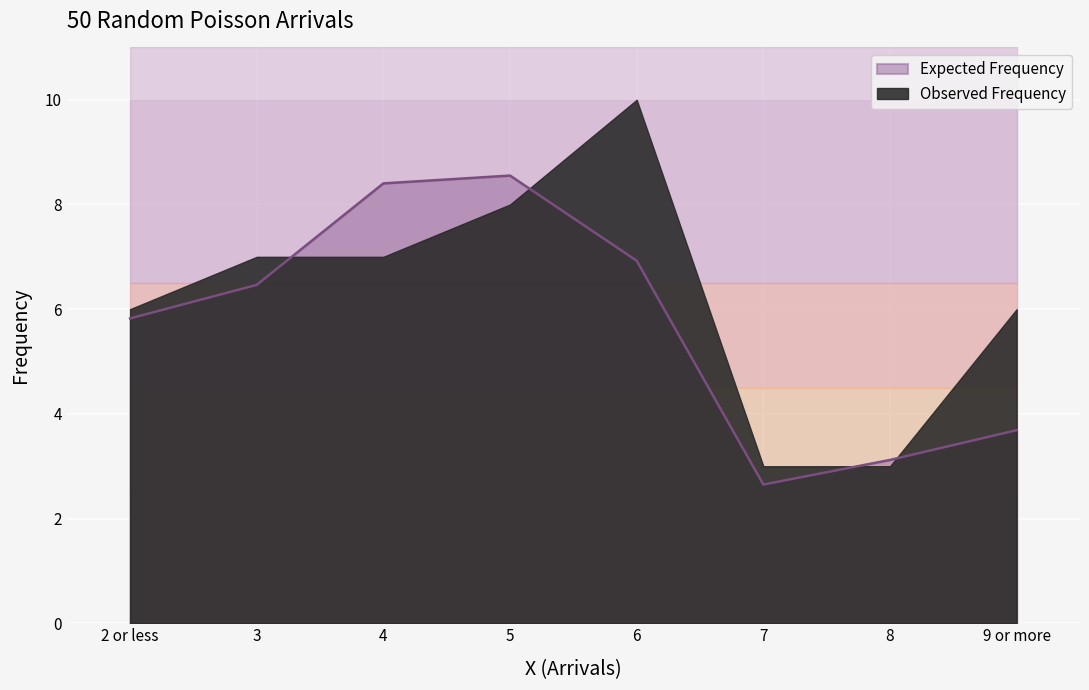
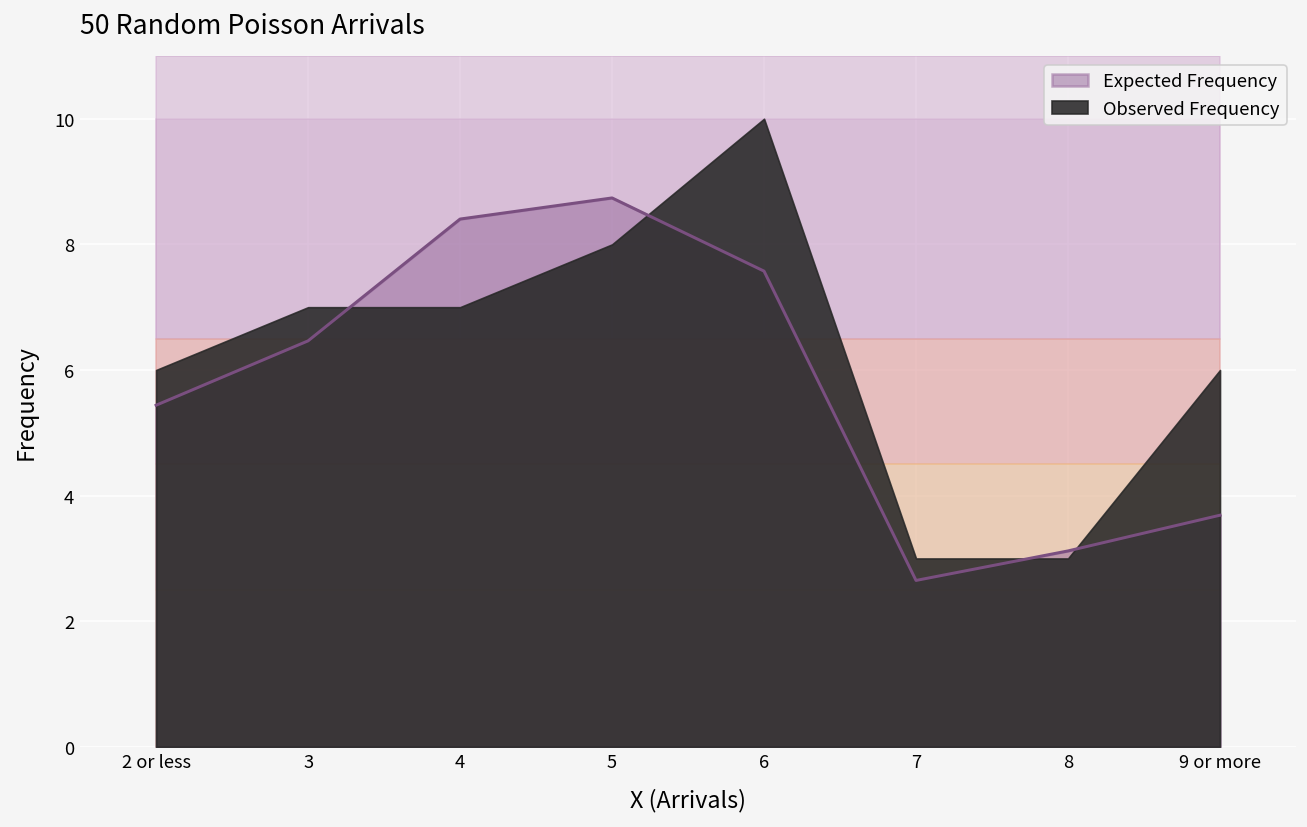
  {
    "Expected Frequency": {
-     "2 or less": 5.8,
+     "2 or less": 5.4,
      "4": 8.4,
-     "5": 8.6,
-     "6": 6.9,
+     "5": 8.7,
+     "6": 7.6,
      "7": 2.6,
      "8": 3.1,
      "9 or more": 3.7
    },
    "Observed Frequency": {
      "2 or less": 6.0,
      "3": 7.0,
      "4": 7.0,
      "5": 8.0,
      "7": 3.0,
      "8": 3.0,
      "9 or more": 6.0
    }
  }
